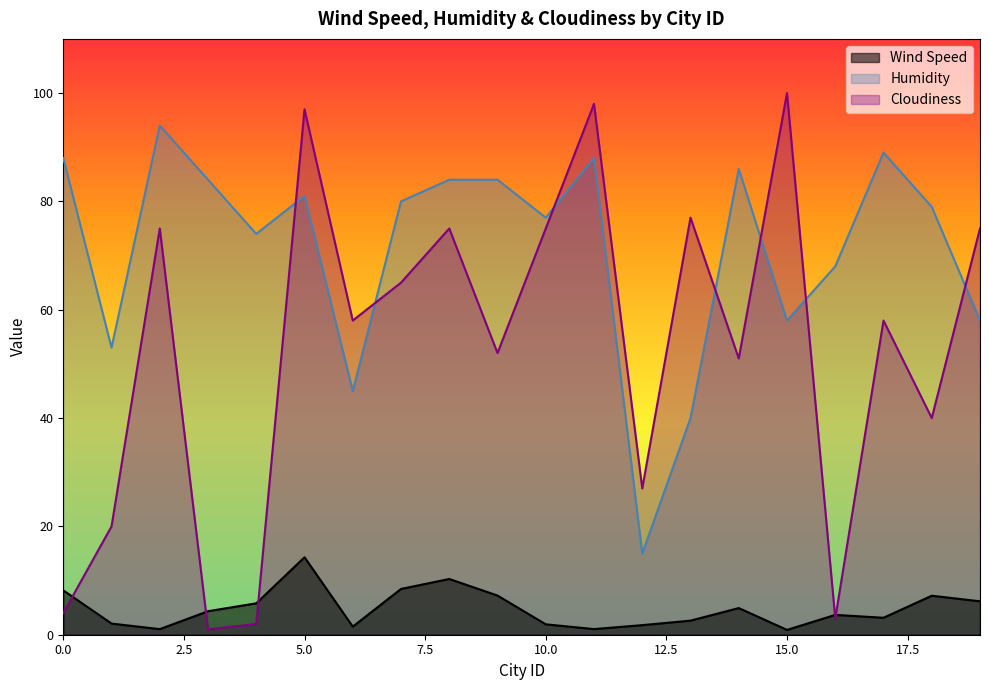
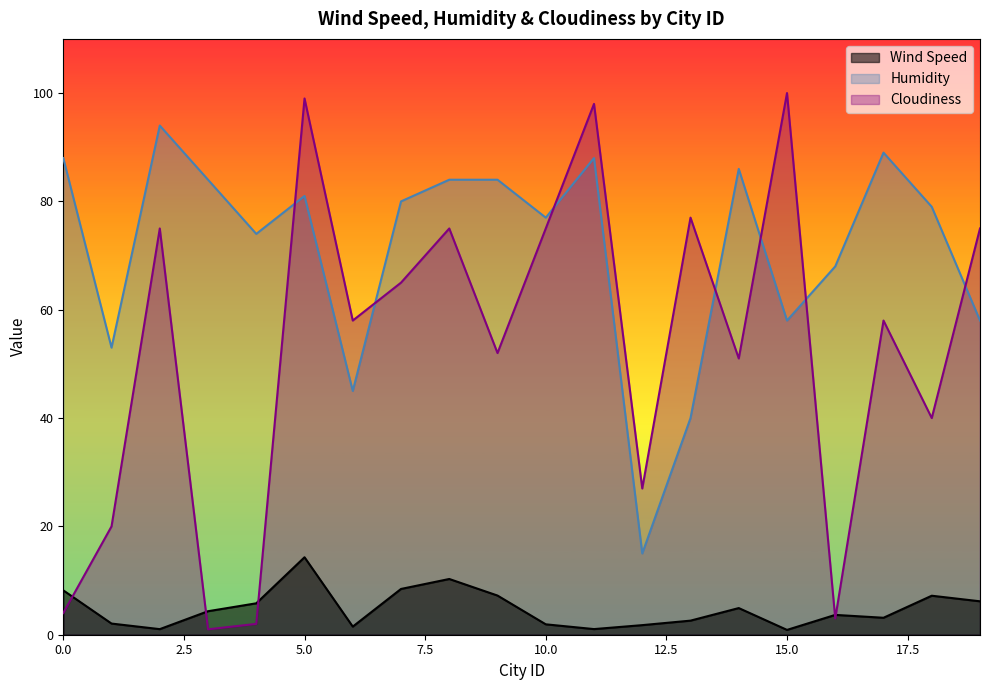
  {
    "Wind Speed": {
      "0.0": 8,
      "5.0": 14,
      "10.0": 2,
      "15.0": 1
    },
    "Humidity": {
      "0.0": 88,
      "5.0": 81,
      "10.0": 77,
      "15.0": 58
    },
    "Cloudiness": {
      "0.0": 4,
-     "5.0": 97,
+     "5.0": 99,
      "10.0": 75,
      "15.0": 100
    }
  }
